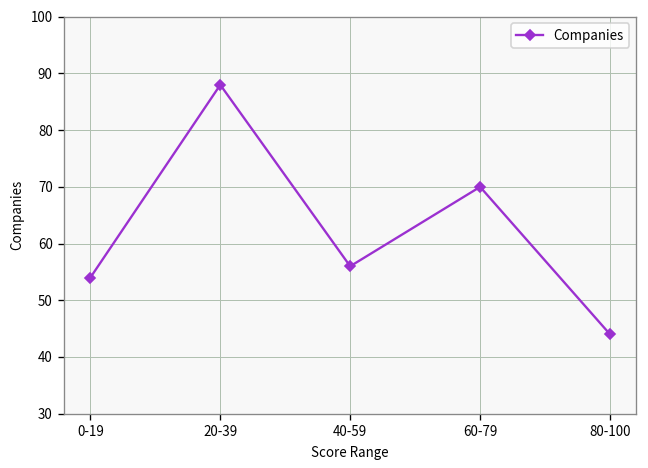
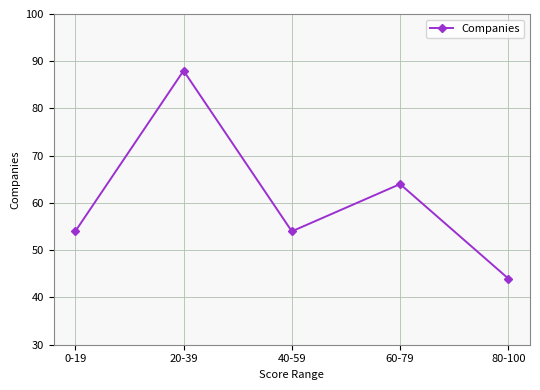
  {
    "0-19": 54,
    "20-39": 88,
-   "40-59": 56,
-   "60-79": 70,
+   "40-59": 54,
+   "60-79": 64,
    "80-100": 44
  }
